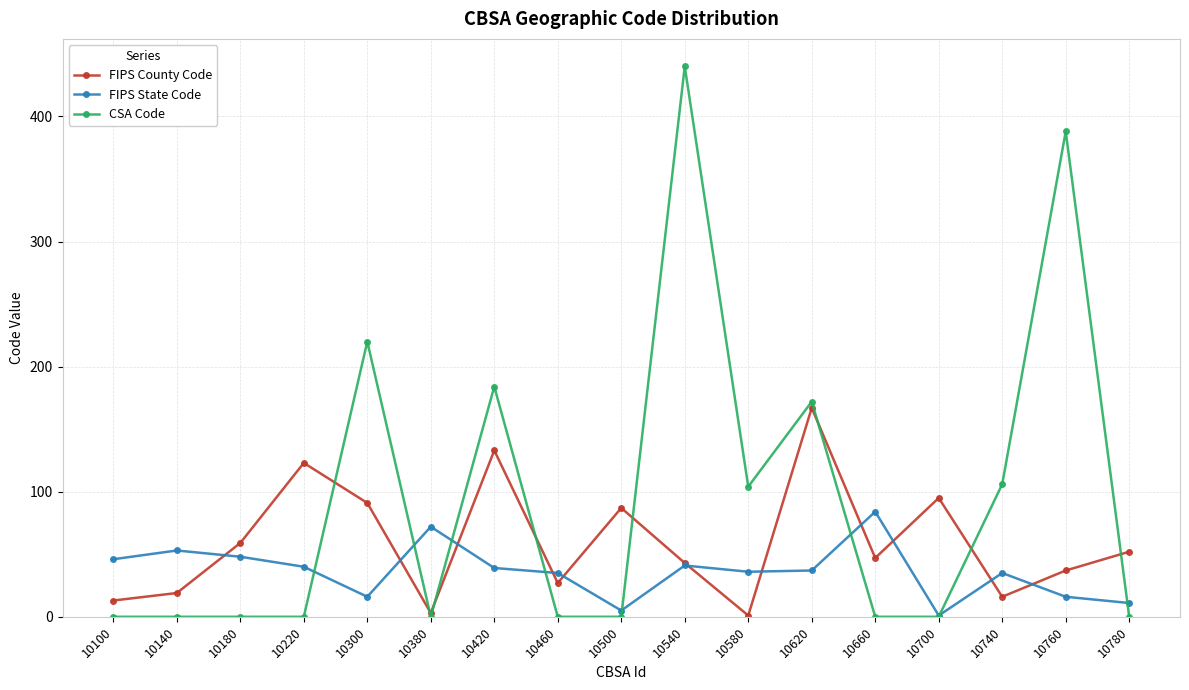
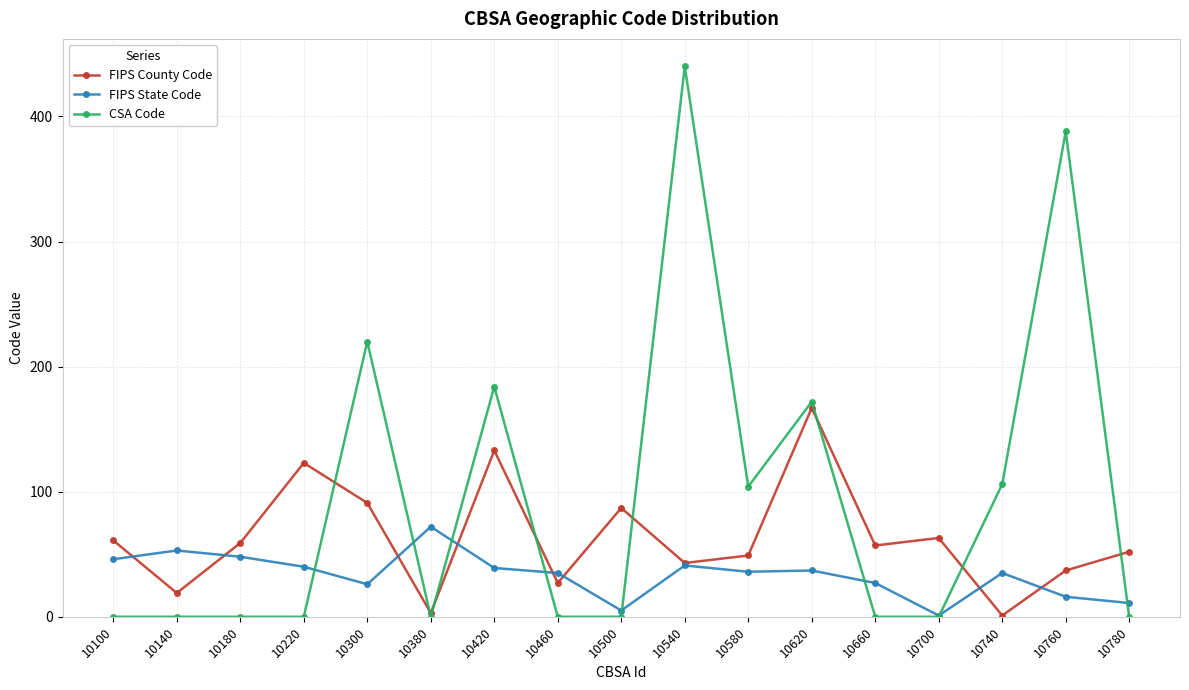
  {
    "FIPS County Code": {
-     "10100": 13,
+     "10100": 61,
      "10140": 19,
      "10180": 59,
      "10220": 123,
      "10300": 91,
      "10380": 3,
      "10420": 133,
      "10460": 27,
      "10500": 87,
-     "10580": 1,
+     "10580": 49,
      "10620": 167,
-     "10660": 47,
-     "10700": 95,
-     "10740": 16,
+     "10660": 57,
+     "10700": 63,
+     "10740": 1,
      "10760": 37,
      "10780": 52
    },
    "FIPS State Code": {
      "10100": 46,
      "10140": 53,
      "10180": 48,
      "10220": 40,
-     "10300": 16,
+     "10300": 26,
      "10380": 72,
      "10420": 39,
      "10460": 35,
      "10500": 5,
      "10580": 36,
      "10620": 37,
-     "10660": 84,
+     "10660": 27,
      "10740": 35,
      "10760": 16,
      "10780": 11
    },
    "CSA Code": {
      "10100": 0,
      "10140": 0,
      "10180": 0,
      "10220": 0,
      "10300": 220,
      "10380": 0,
      "10420": 184,
      "10460": 0,
      "10500": 0,
      "10540": 440,
      "10580": 104,
      "10620": 172,
      "10660": 0,
      "10740": 106,
      "10760": 388,
      "10780": 0
    }
  }
